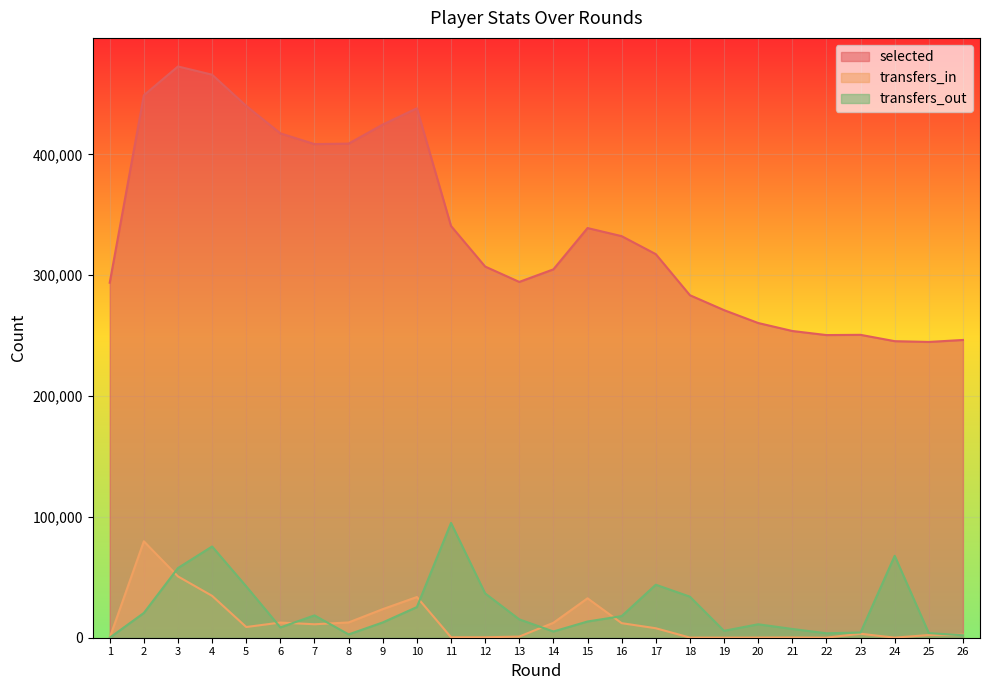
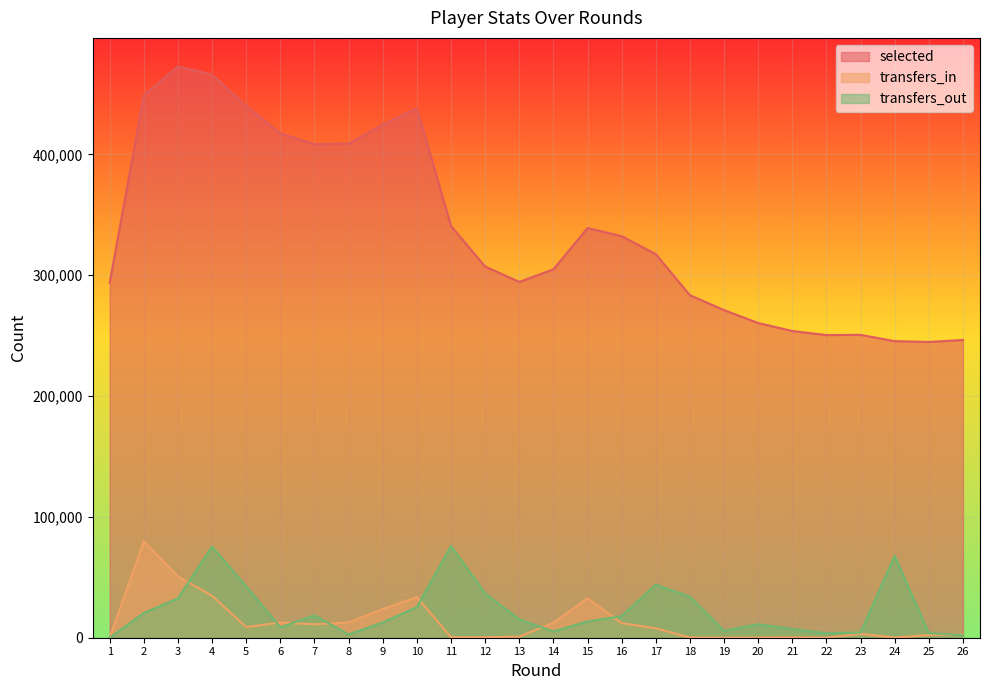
  {
    "transfers_out": {
      "2": "20,000",
-     "3": "58,000",
+     "3": "33,000",
      "4": "75,000",
      "5": "42,000",
      "6": "9,000",
      "7": "18,000",
      "8": "3,000",
      "9": "13,000",
      "10": "25,000",
-     "11": "95,000",
+     "11": "76,000",
      "12": "37,000",
      "13": "15,000",
      "14": "5,000",
      "15": "13,000",
      "16": "18,000",
      "17": "44,000",
      "18": "34,000",
      "19": "6,000",
      "20": "11,000",
      "21": "7,000",
      "22": "4,000",
      "24": "68,000"
    }
  }
